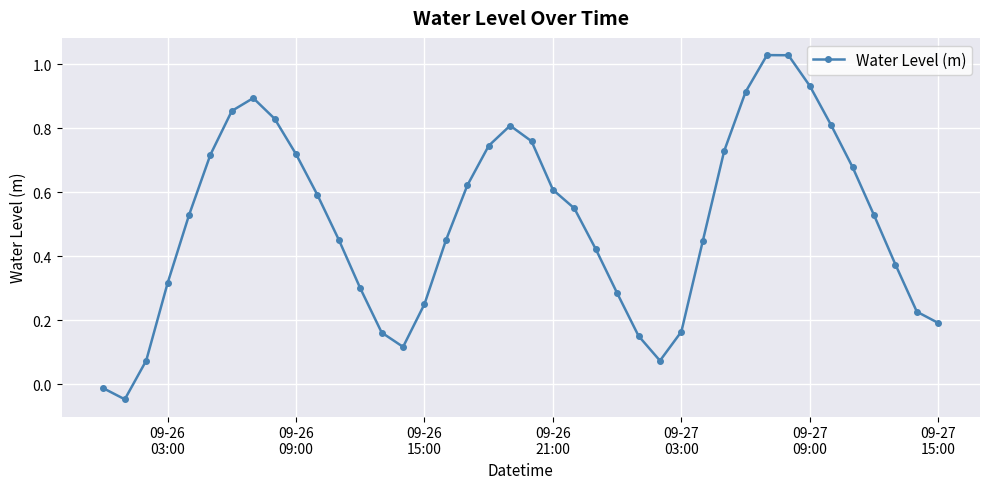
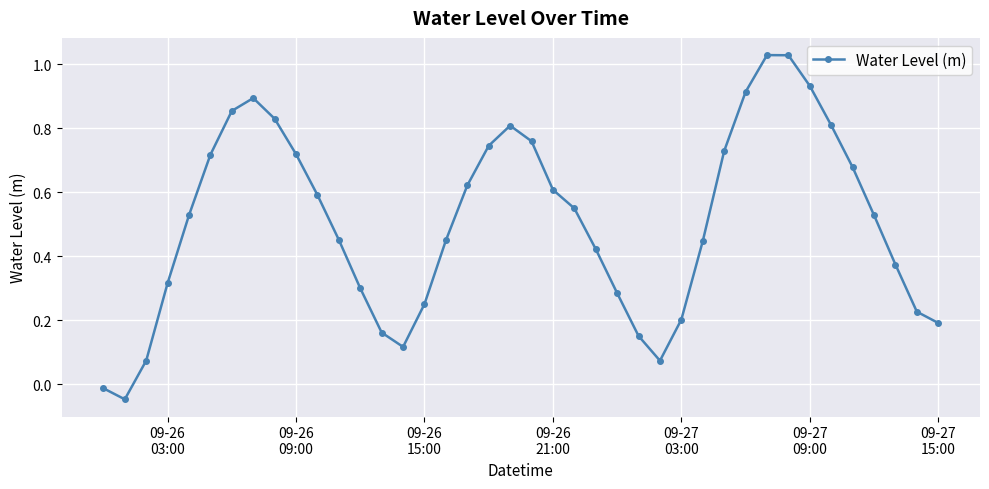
  {
    "09-26 03:00": 0.32,
    "09-26 09:00": 0.72,
    "09-26 15:00": 0.25,
    "09-26 21:00": 0.61,
-   "09-27 03:00": 0.16,
+   "09-27 03:00": 0.20,
    "09-27 09:00": 0.93,
    "09-27 15:00": 0.19
  }
